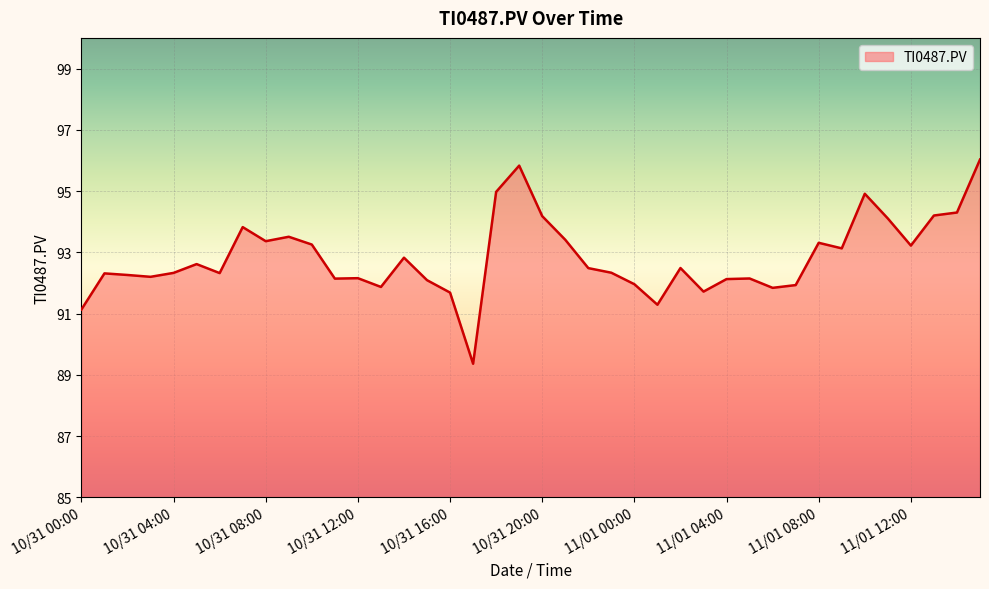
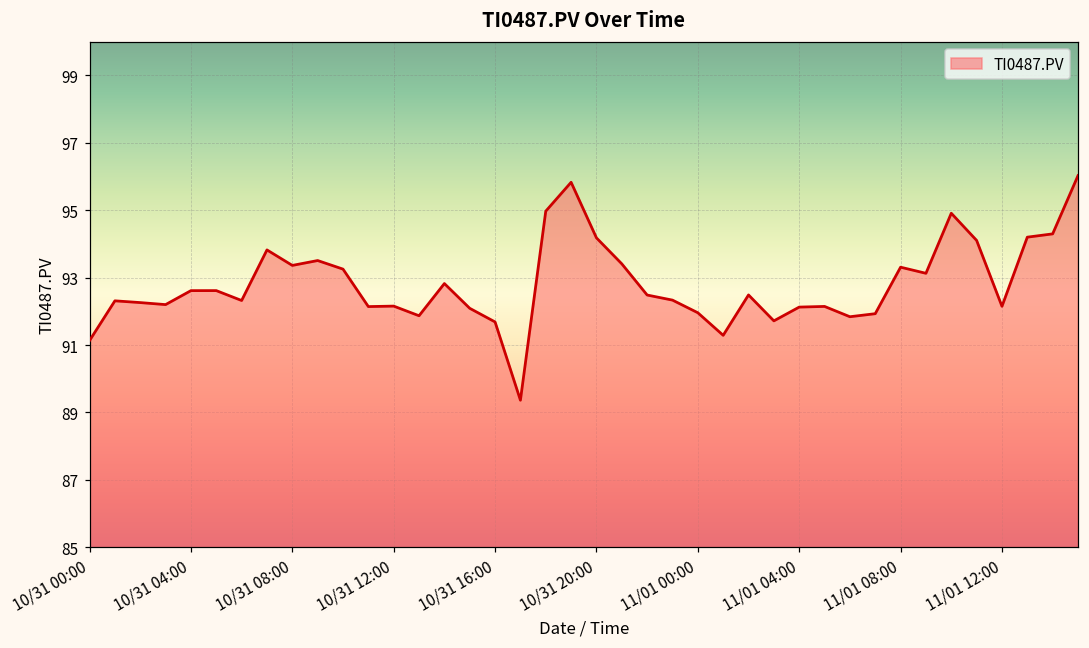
  {
    "10/31 00:00": 91.1,
-   "10/31 04:00": 92.3,
+   "10/31 04:00": 92.6,
    "10/31 08:00": 93.4,
    "10/31 12:00": 92.2,
    "10/31 16:00": 91.7,
    "10/31 20:00": 94.2,
    "11/01 00:00": 92.0,
    "11/01 04:00": 92.1,
    "11/01 08:00": 93.3,
-   "11/01 12:00": 93.2
+   "11/01 12:00": 92.1
  }
